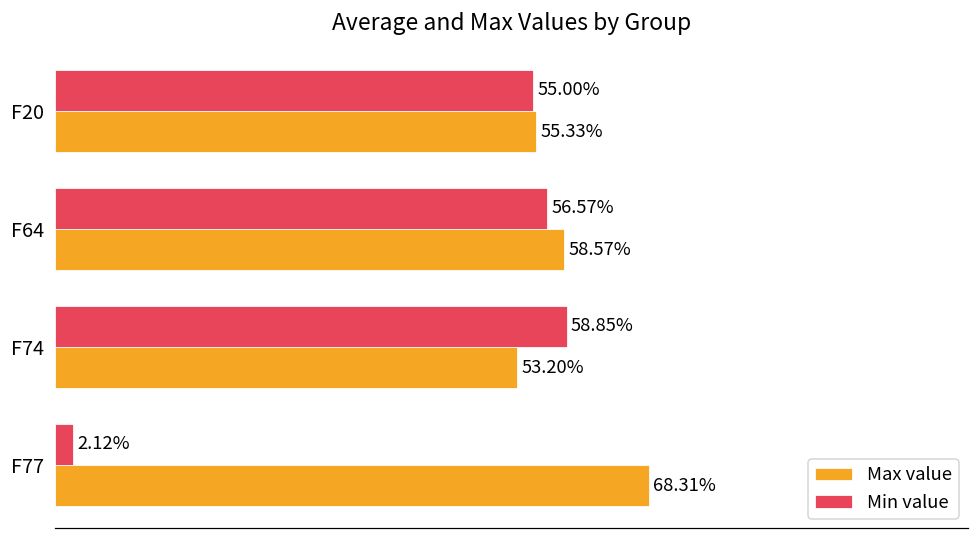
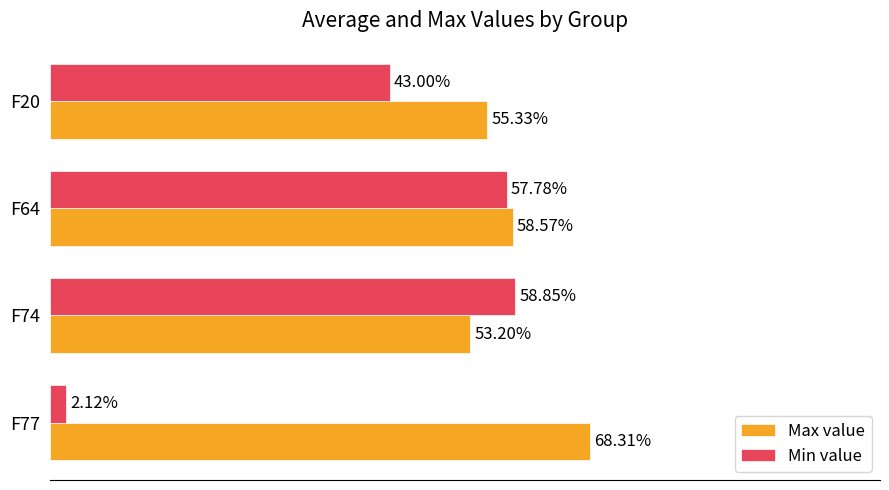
  {
    "Max value": {
      "F20": "55.33%",
      "F64": "58.57%",
      "F74": "53.20%",
      "F77": "68.31%"
    },
    "Min value": {
-     "F20": "55.00%",
-     "F64": "56.57%",
+     "F20": "43.00%",
+     "F64": "57.78%",
      "F74": "58.85%",
      "F77": "2.12%"
    }
  }
